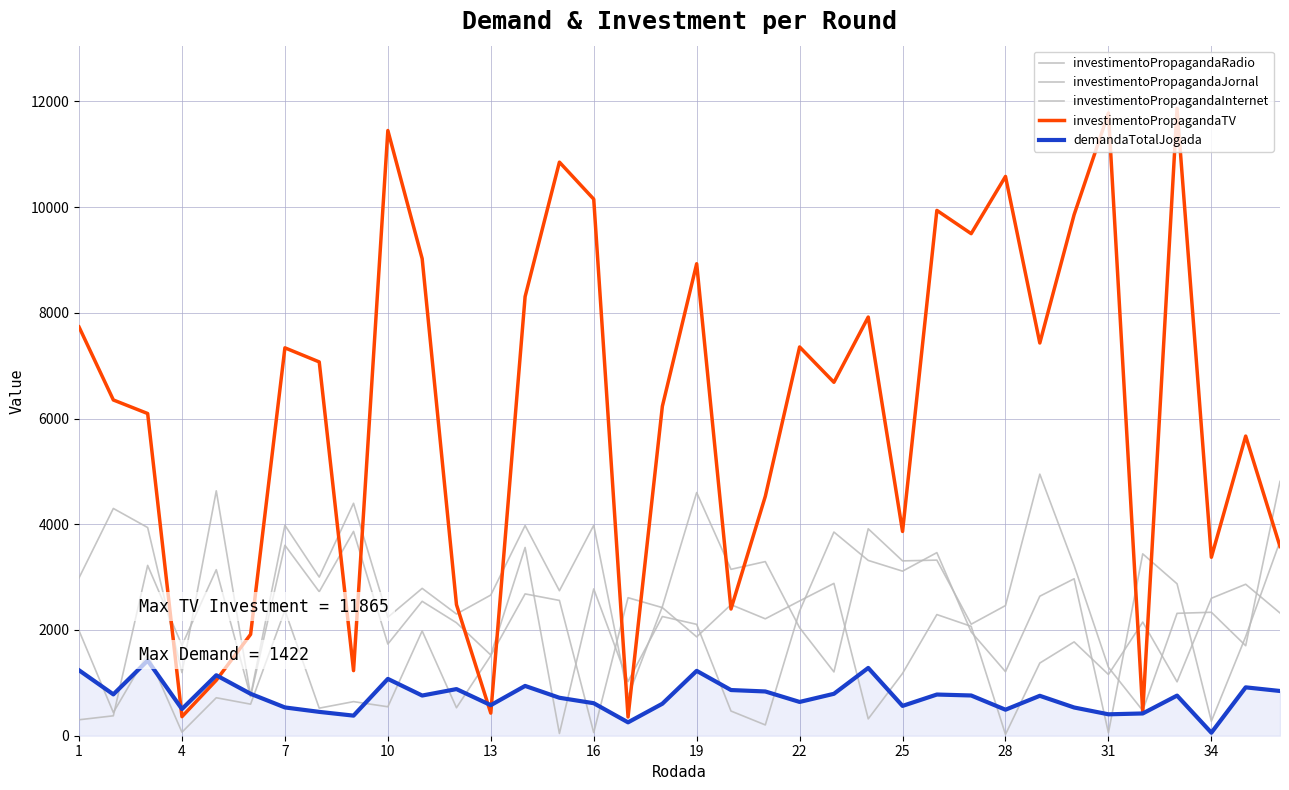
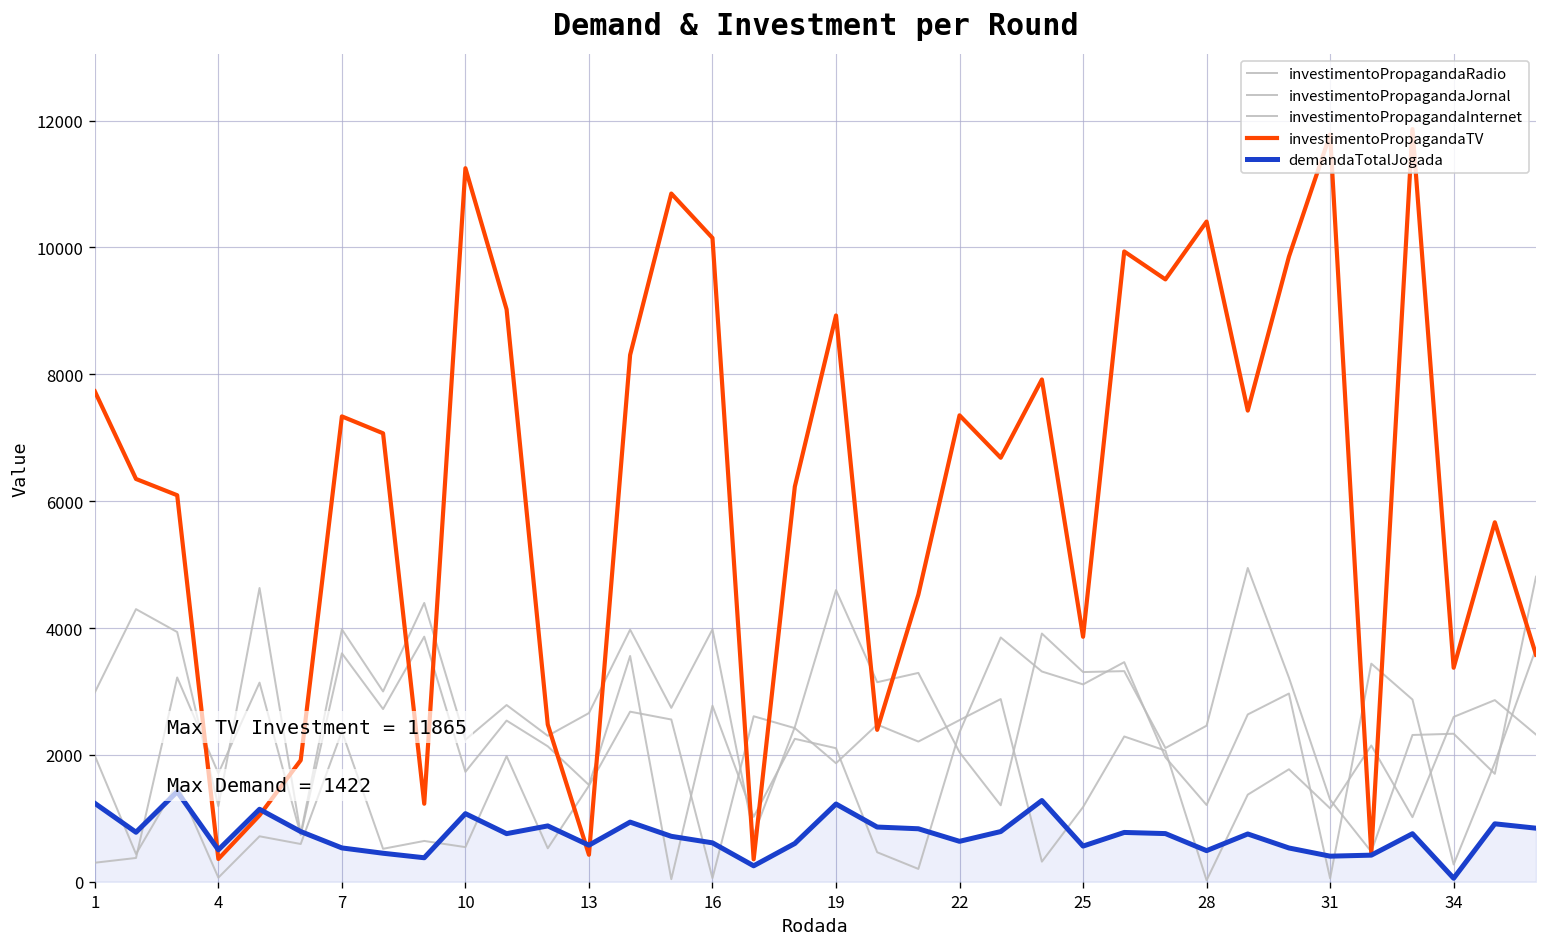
  {
    "investimentoPropagandaTV": {
      "1": 7700,
      "4": 400,
      "7": 7300,
-     "10": 11400,
+     "10": 11200,
      "13": 400,
      "16": 10100,
      "19": 8900,
      "22": 7400,
      "25": 3900,
-     "28": 10600,
+     "28": 10400,
      "34": 3400
    },
    "demandaTotalJogada": {
      "1": 1200,
      "4": 500,
      "7": 500,
      "10": 1100,
      "13": 600,
      "16": 600,
      "19": 1200,
      "22": 600,
      "25": 600,
      "28": 500,
      "31": 400,
      "34": 100
    }
  }
